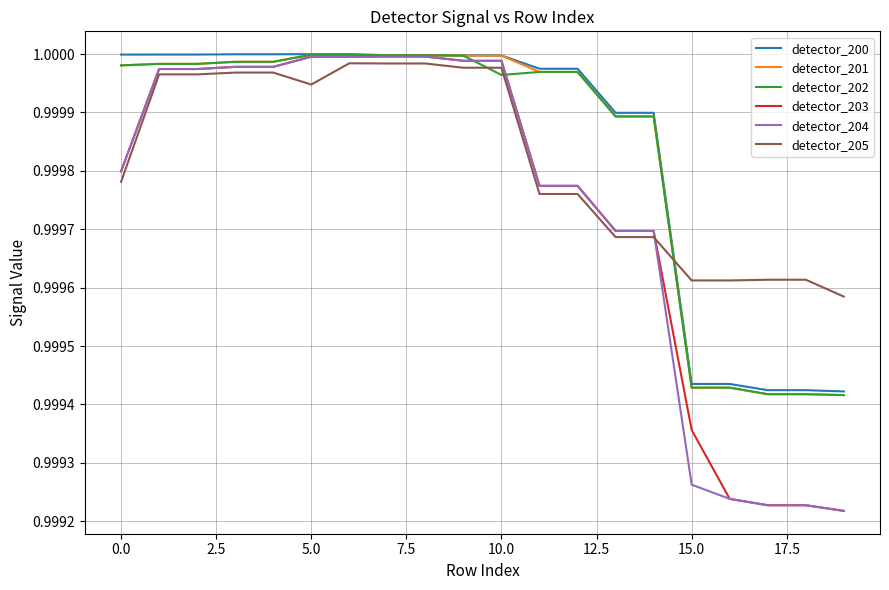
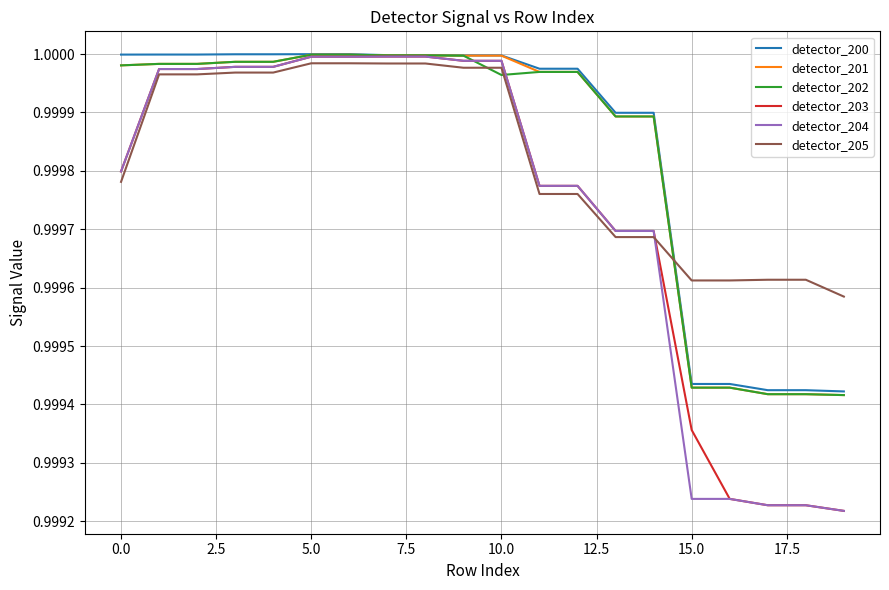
  {
    "detector_200": {
      "0.0": 1.00000,
      "15.0": 0.99944
    },
    "detector_202": {
      "10.0": 0.99996
    },
    "detector_203": {
      "15.0": 0.99936
    },
    "detector_204": {
-     "15.0": 0.99926
+     "15.0": 0.99924
    },
    "detector_205": {
      "0.0": 0.99978,
-     "5.0": 0.99995,
+     "5.0": 0.99998,
      "10.0": 0.99998,
      "15.0": 0.99961
    }
  }
